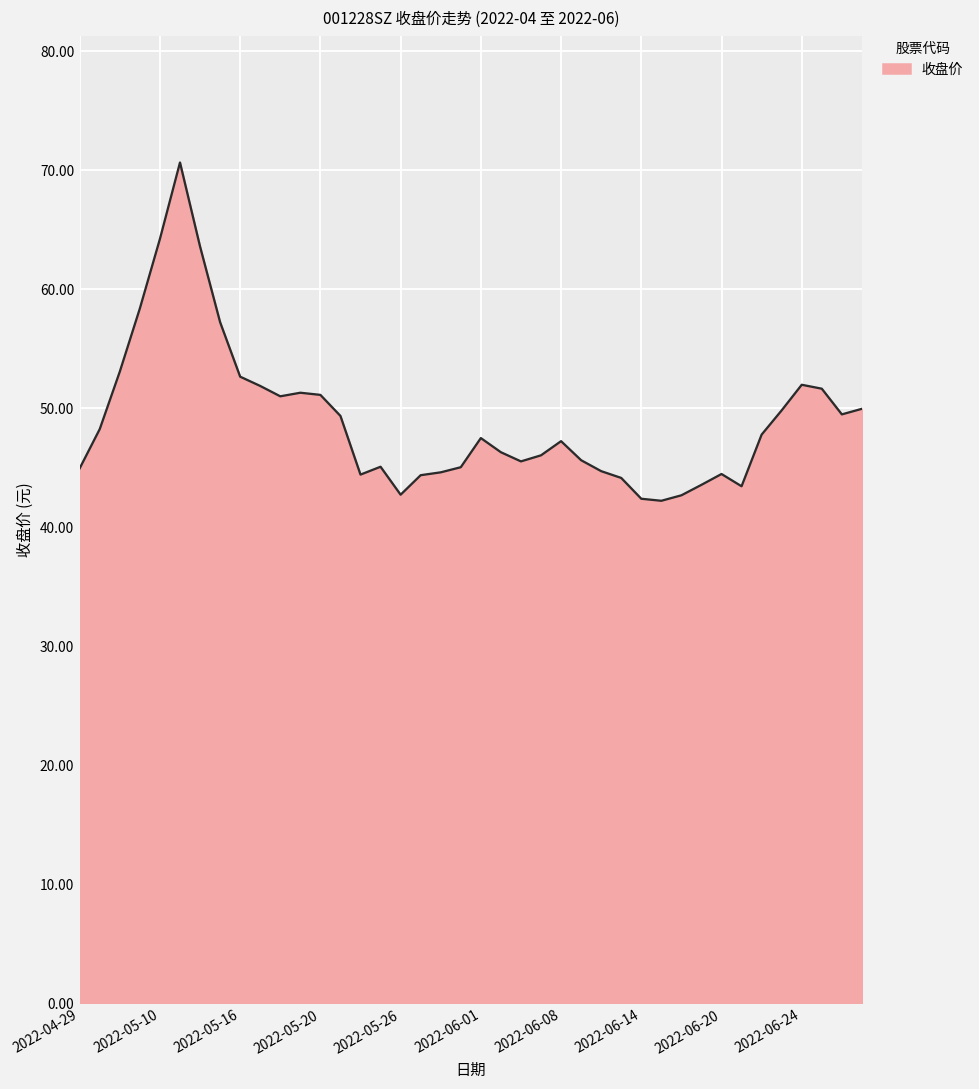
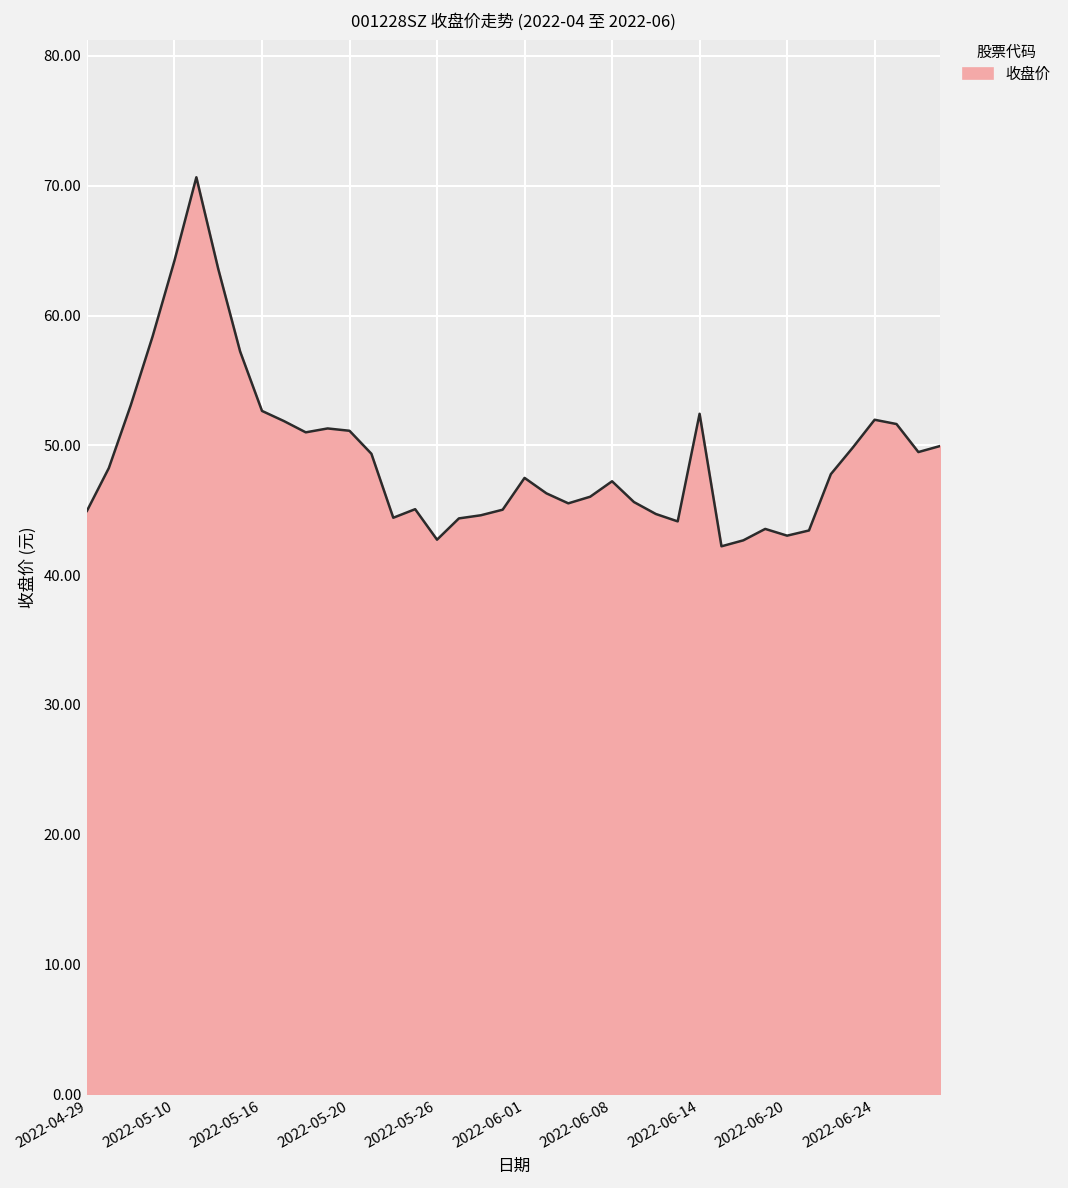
  {
    "2022-04-29": 45.0,
    "2022-05-10": 64.2,
    "2022-05-16": 52.7,
    "2022-05-20": 51.1,
    "2022-05-26": 42.7,
    "2022-06-01": 47.5,
    "2022-06-08": 47.2,
-   "2022-06-14": 42.4,
-   "2022-06-20": 44.5,
+   "2022-06-14": 52.4,
+   "2022-06-20": 43.0,
    "2022-06-24": 52.0
  }
